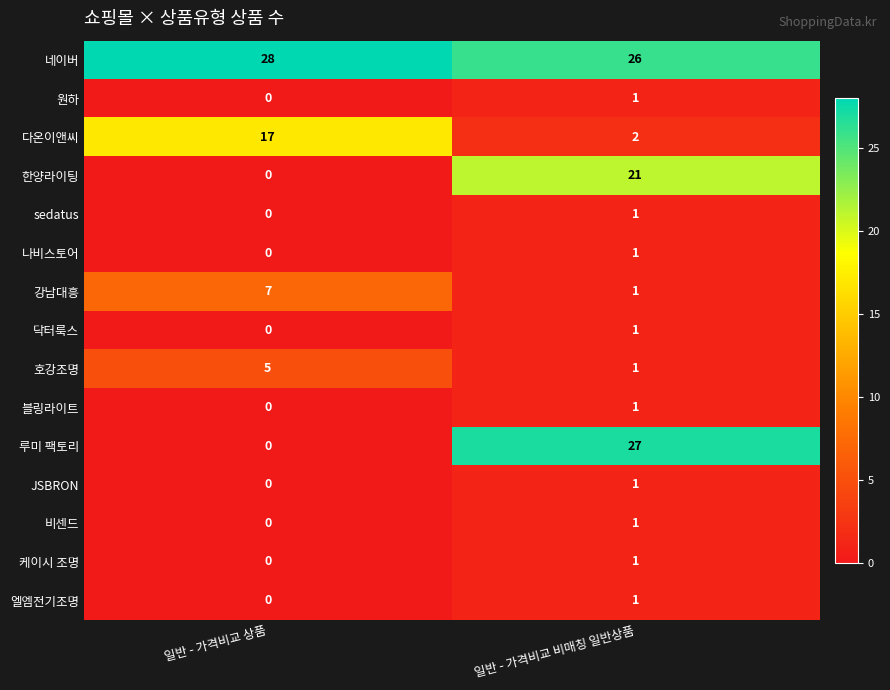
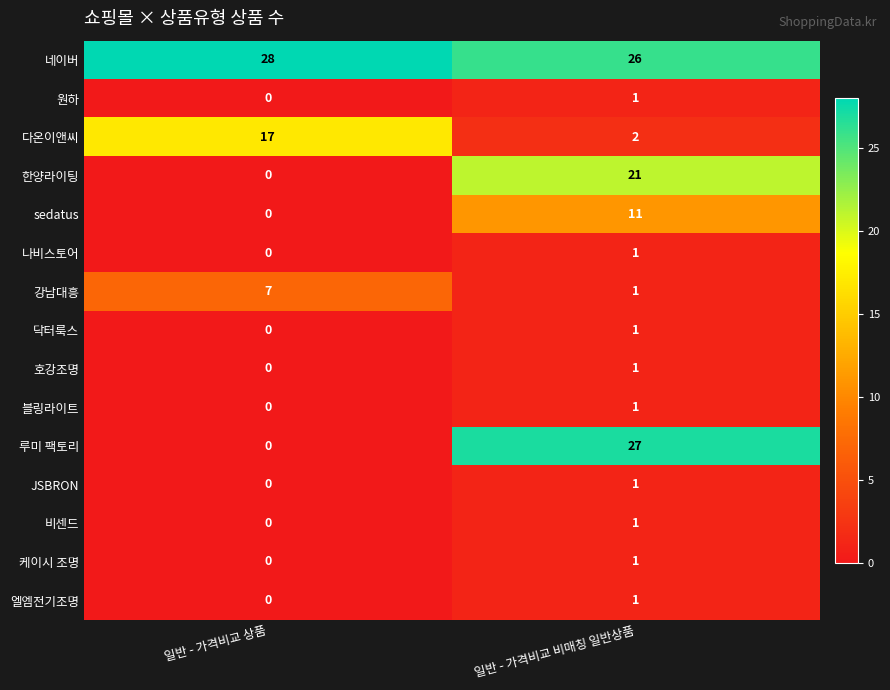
  {
    "네이버": {
      "일반 - 가격비교 상품": 28,
      "일반 - 가격비교 비매칭 일반상품": 26
    },
    "원하": {
      "일반 - 가격비교 상품": 0,
      "일반 - 가격비교 비매칭 일반상품": 1
    },
    "다온이앤씨": {
      "일반 - 가격비교 상품": 17,
      "일반 - 가격비교 비매칭 일반상품": 2
    },
    "한양라이팅": {
      "일반 - 가격비교 상품": 0,
      "일반 - 가격비교 비매칭 일반상품": 21
    },
    "sedatus": {
      "일반 - 가격비교 상품": 0,
-     "일반 - 가격비교 비매칭 일반상품": 1
+     "일반 - 가격비교 비매칭 일반상품": 11
    },
    "나비스토어": {
      "일반 - 가격비교 상품": 0,
      "일반 - 가격비교 비매칭 일반상품": 1
    },
    "강남대흥": {
      "일반 - 가격비교 상품": 7,
      "일반 - 가격비교 비매칭 일반상품": 1
    },
    "닥터룩스": {
      "일반 - 가격비교 상품": 0,
      "일반 - 가격비교 비매칭 일반상품": 1
    },
    "호강조명": {
-     "일반 - 가격비교 상품": 5,
+     "일반 - 가격비교 상품": 0,
      "일반 - 가격비교 비매칭 일반상품": 1
    },
    "블링라이트": {
      "일반 - 가격비교 상품": 0,
      "일반 - 가격비교 비매칭 일반상품": 1
    },
    "루미 팩토리": {
      "일반 - 가격비교 상품": 0,
      "일반 - 가격비교 비매칭 일반상품": 27
    },
    "JSBRON": {
      "일반 - 가격비교 상품": 0,
      "일반 - 가격비교 비매칭 일반상품": 1
    },
    "비센드": {
      "일반 - 가격비교 상품": 0,
      "일반 - 가격비교 비매칭 일반상품": 1
    },
    "케이시 조명": {
      "일반 - 가격비교 상품": 0,
      "일반 - 가격비교 비매칭 일반상품": 1
    },
    "엘엠전기조명": {
      "일반 - 가격비교 상품": 0,
      "일반 - 가격비교 비매칭 일반상품": 1
    }
  }
